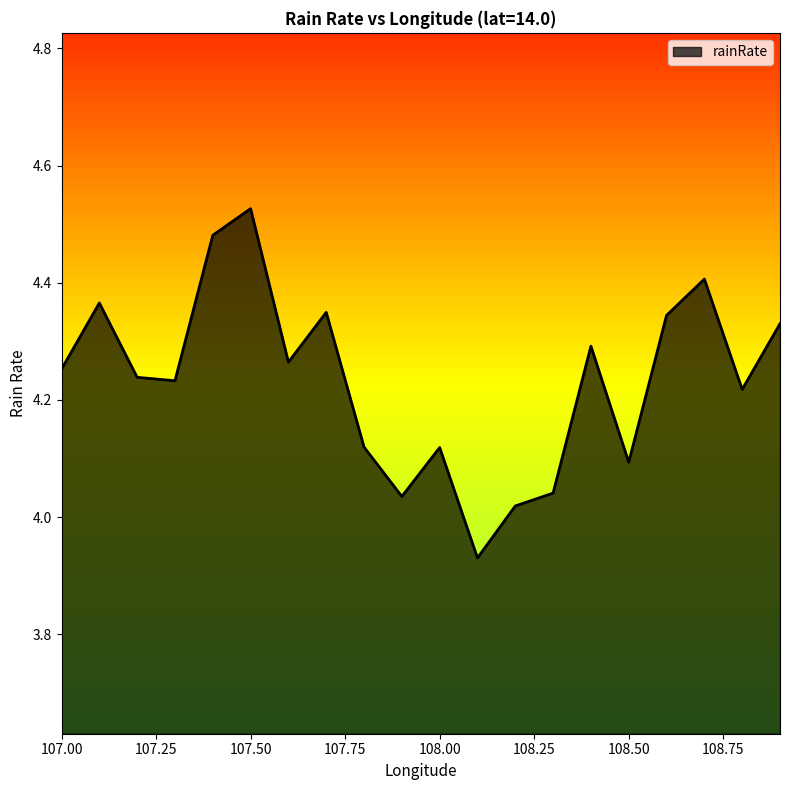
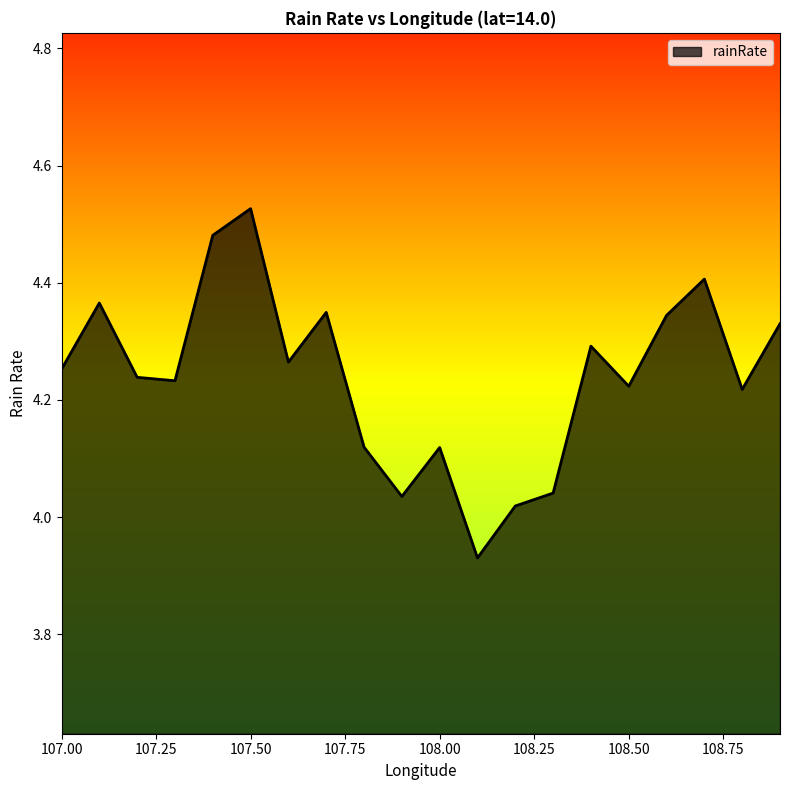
  {
    "107.00": 4.25,
    "107.50": 4.53,
    "108.00": 4.12,
-   "108.50": 4.09
+   "108.50": 4.22
  }
